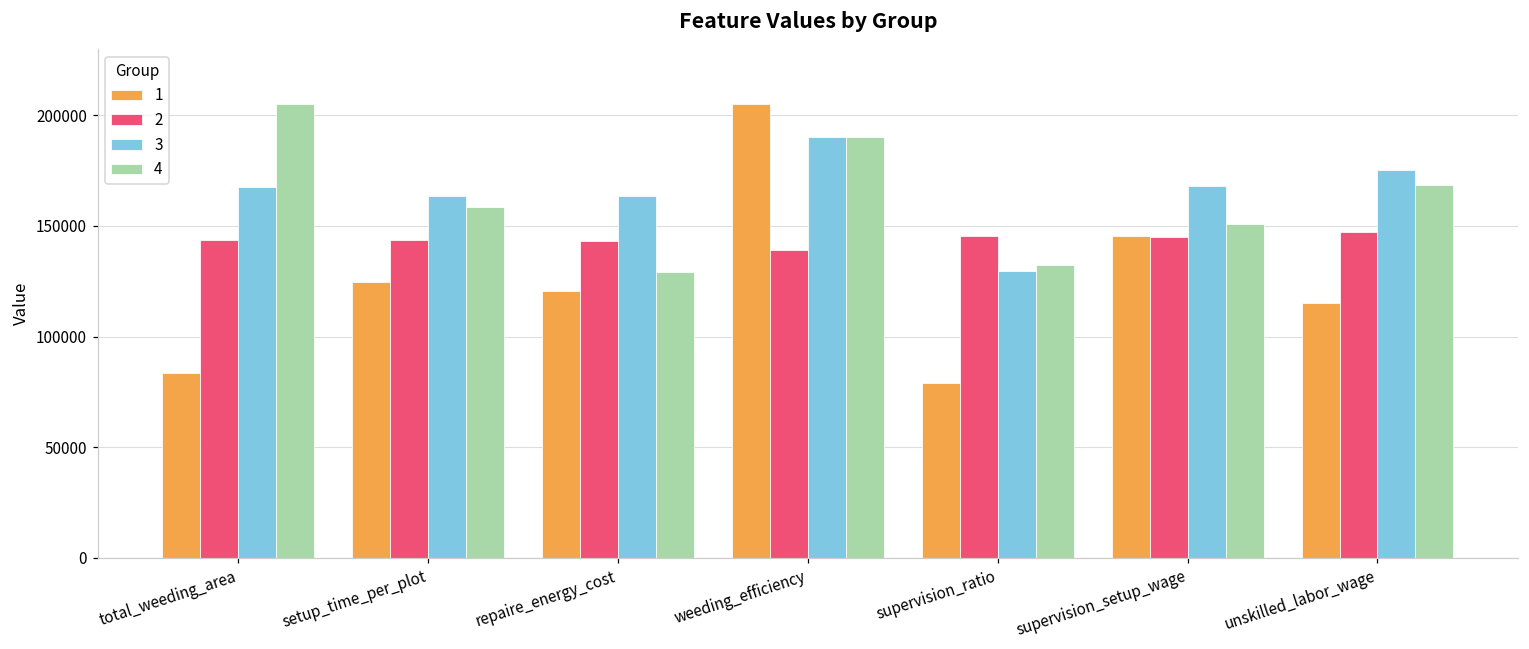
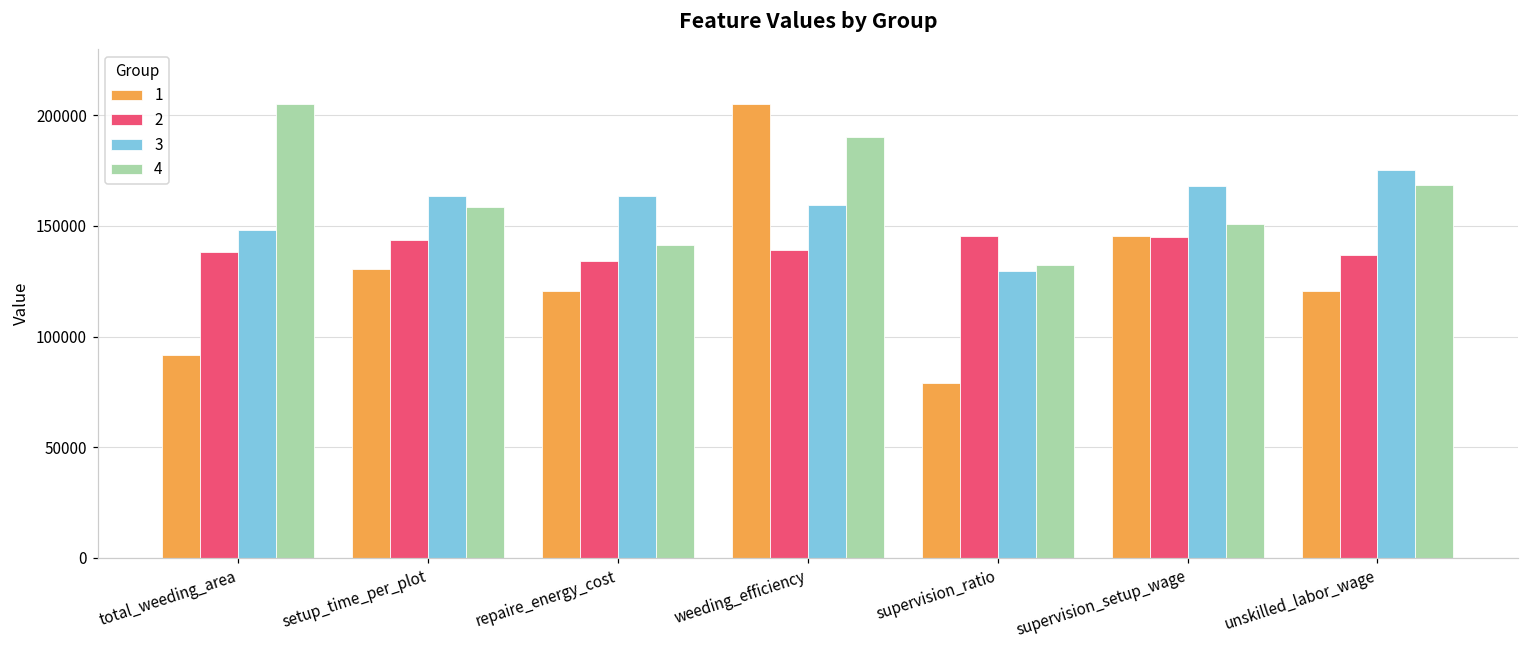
  {
    "1": {
-     "total_weeding_area": 84000,
-     "setup_time_per_plot": 124000,
+     "total_weeding_area": 92000,
+     "setup_time_per_plot": 131000,
      "repaire_energy_cost": 121000,
      "weeding_efficiency": 205000,
      "supervision_ratio": 79000,
      "supervision_setup_wage": 145000,
-     "unskilled_labor_wage": 115000
+     "unskilled_labor_wage": 121000
    },
    "2": {
-     "total_weeding_area": 144000,
+     "total_weeding_area": 138000,
      "setup_time_per_plot": 144000,
-     "repaire_energy_cost": 143000,
+     "repaire_energy_cost": 134000,
      "weeding_efficiency": 139000,
      "supervision_ratio": 145000,
      "supervision_setup_wage": 145000,
-     "unskilled_labor_wage": 147000
+     "unskilled_labor_wage": 137000
    },
    "3": {
-     "total_weeding_area": 168000,
+     "total_weeding_area": 148000,
      "setup_time_per_plot": 163000,
      "repaire_energy_cost": 163000,
-     "weeding_efficiency": 190000,
+     "weeding_efficiency": 159000,
      "supervision_ratio": 129000,
      "supervision_setup_wage": 168000,
      "unskilled_labor_wage": 175000
    },
    "4": {
      "total_weeding_area": 205000,
      "setup_time_per_plot": 158000,
-     "repaire_energy_cost": 129000,
+     "repaire_energy_cost": 141000,
      "weeding_efficiency": 190000,
      "supervision_ratio": 132000,
      "supervision_setup_wage": 151000,
      "unskilled_labor_wage": 168000
    }
  }
